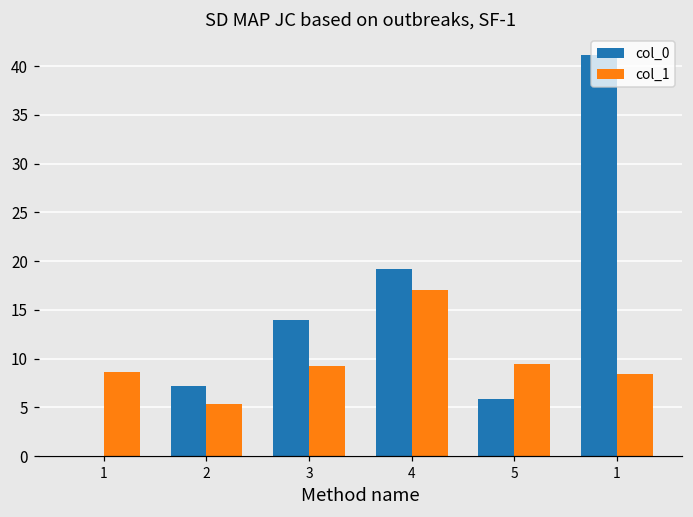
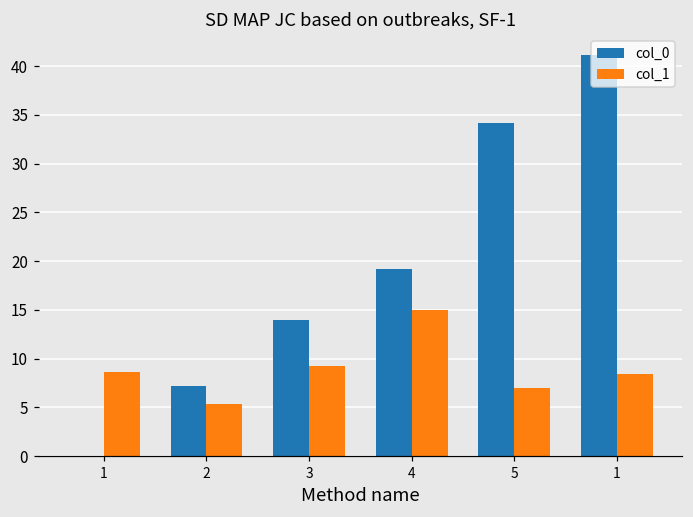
  {
    "col_0": {
      "2": 7,
      "3": 14,
      "4": 19,
-     "5": 6
+     "5": 34
    },
    "col_1": {
      "2": 5,
      "3": 9,
-     "4": 17,
-     "5": 10
+     "4": 15,
+     "5": 7
    }
  }
